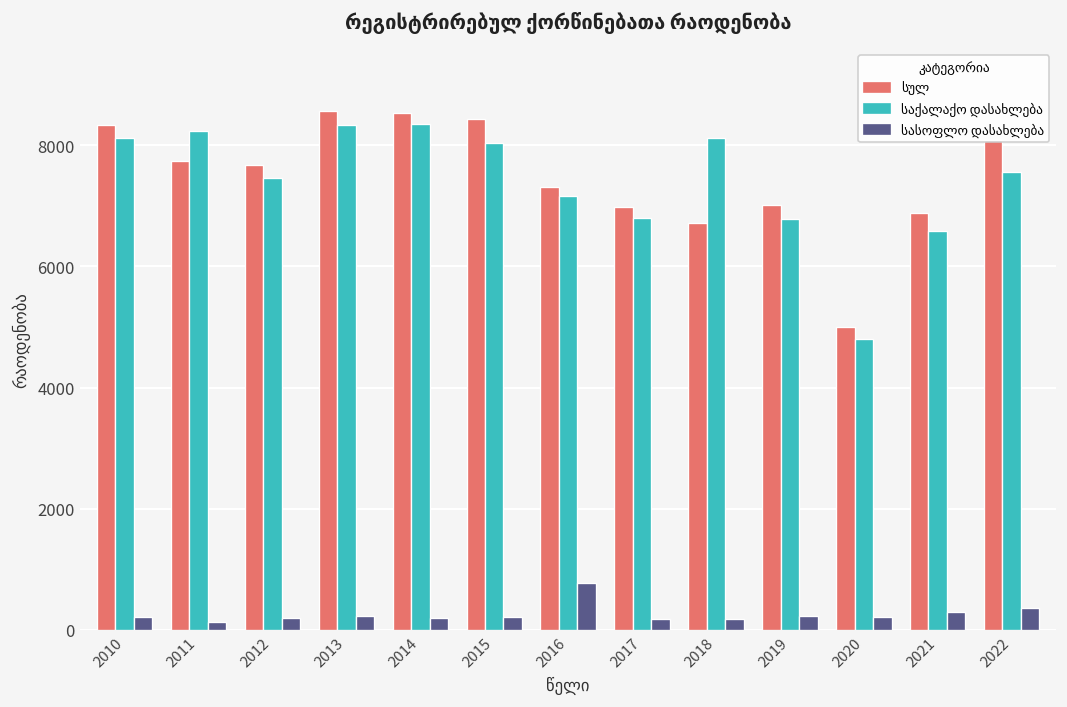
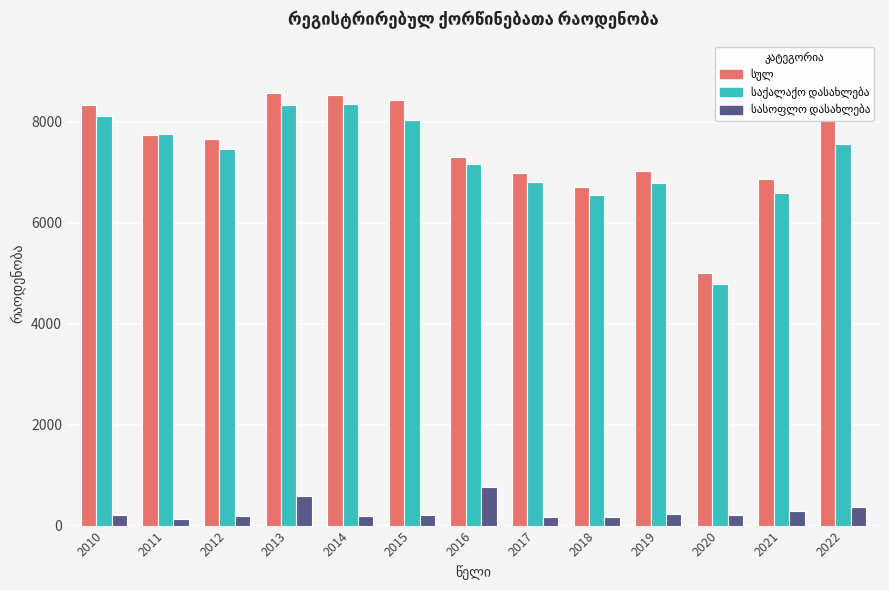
  {
    "სულ": {
      "2010": 8300,
      "2011": 7700,
      "2012": 7700,
      "2013": 8600,
      "2014": 8500,
      "2015": 8400,
      "2016": 7300,
      "2017": 7000,
      "2018": 6700,
      "2019": 7000,
      "2020": 5000,
      "2021": 6900
    },
    "საქალაქო დასახლება": {
      "2010": 8100,
-     "2011": 8200,
+     "2011": 7800,
      "2012": 7500,
      "2013": 8300,
      "2014": 8400,
      "2015": 8000,
      "2016": 7200,
      "2017": 6800,
-     "2018": 8100,
+     "2018": 6500,
      "2019": 6800,
      "2020": 4800,
      "2021": 6600,
      "2022": 7600
    },
    "სასოფლო დასახლება": {
      "2010": 200,
      "2011": 100,
      "2012": 200,
-     "2013": 200,
+     "2013": 600,
      "2014": 200,
      "2015": 200,
      "2016": 800,
      "2017": 200,
      "2018": 200,
      "2019": 200,
      "2020": 200,
      "2021": 300,
      "2022": 400
    }
  }
